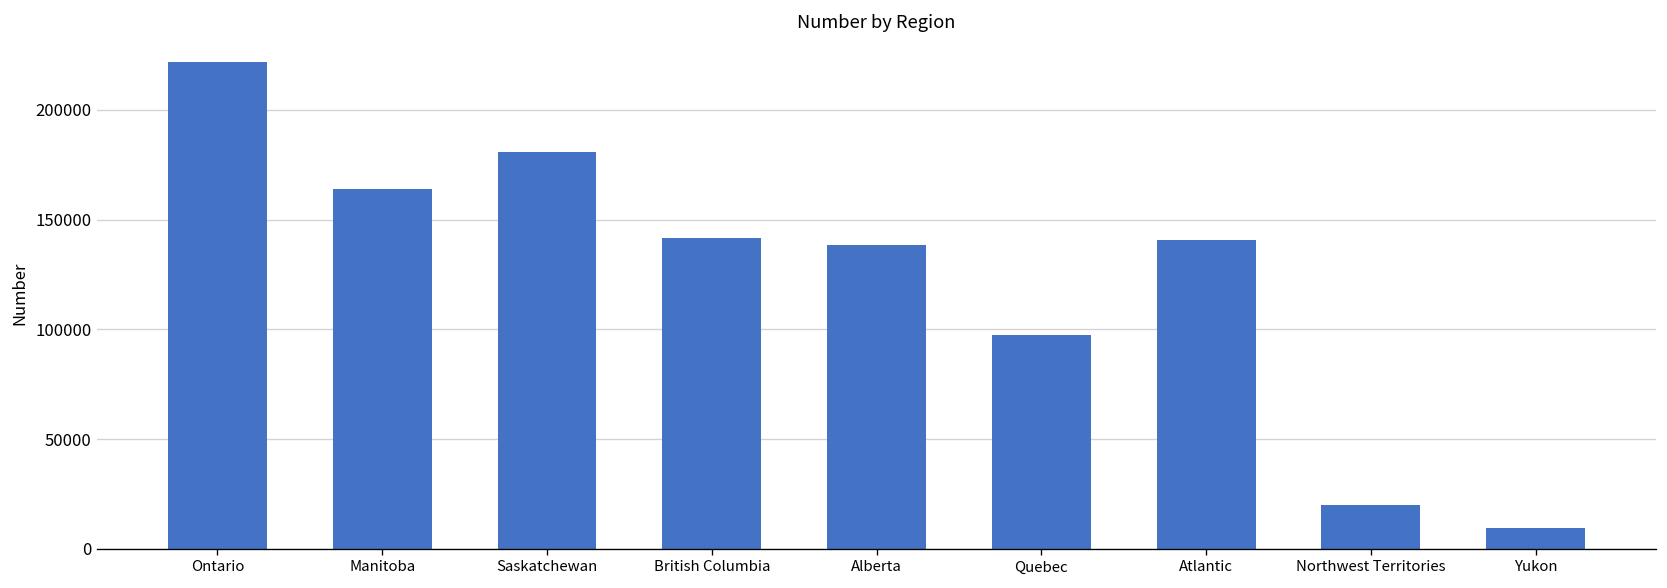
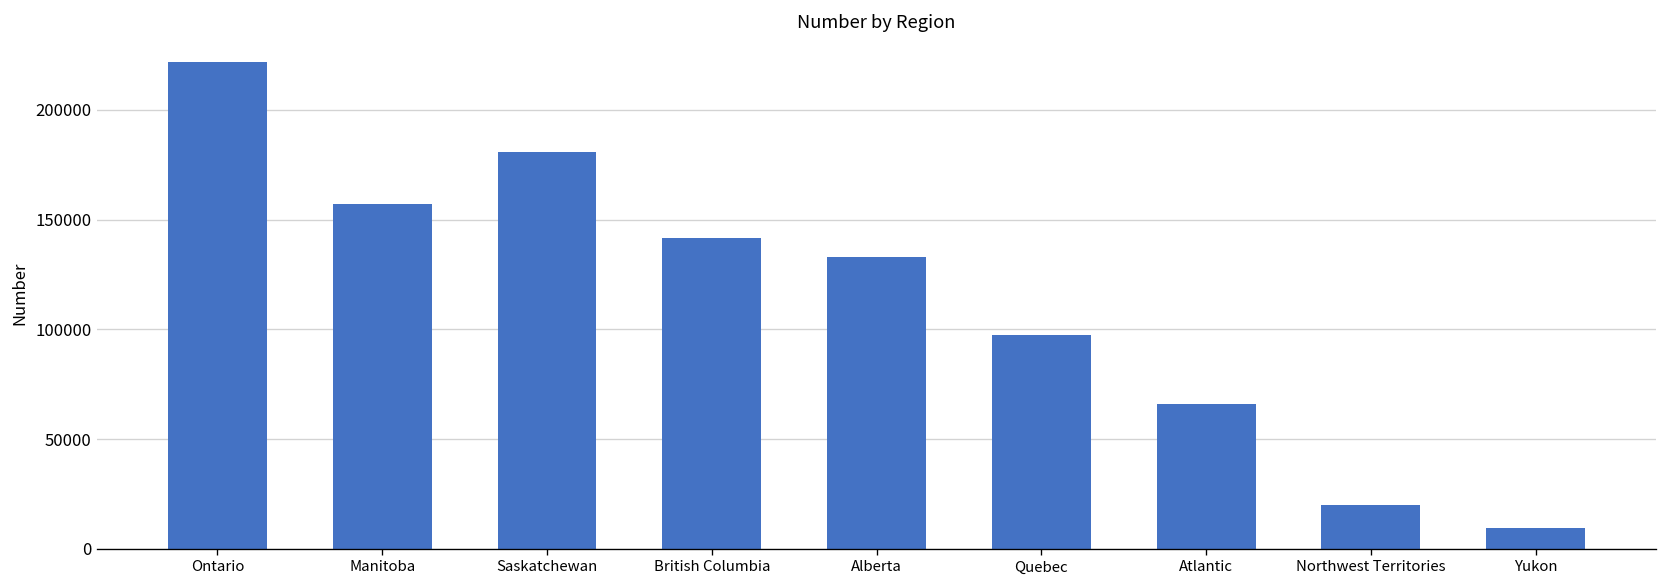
  {
    "Ontario": 222000,
-   "Manitoba": 164000,
+   "Manitoba": 157000,
    "Saskatchewan": 181000,
    "British Columbia": 142000,
-   "Alberta": 138000,
+   "Alberta": 133000,
    "Quebec": 97000,
-   "Atlantic": 140000,
+   "Atlantic": 66000,
    "Northwest Territories": 20000,
    "Yukon": 10000
  }
